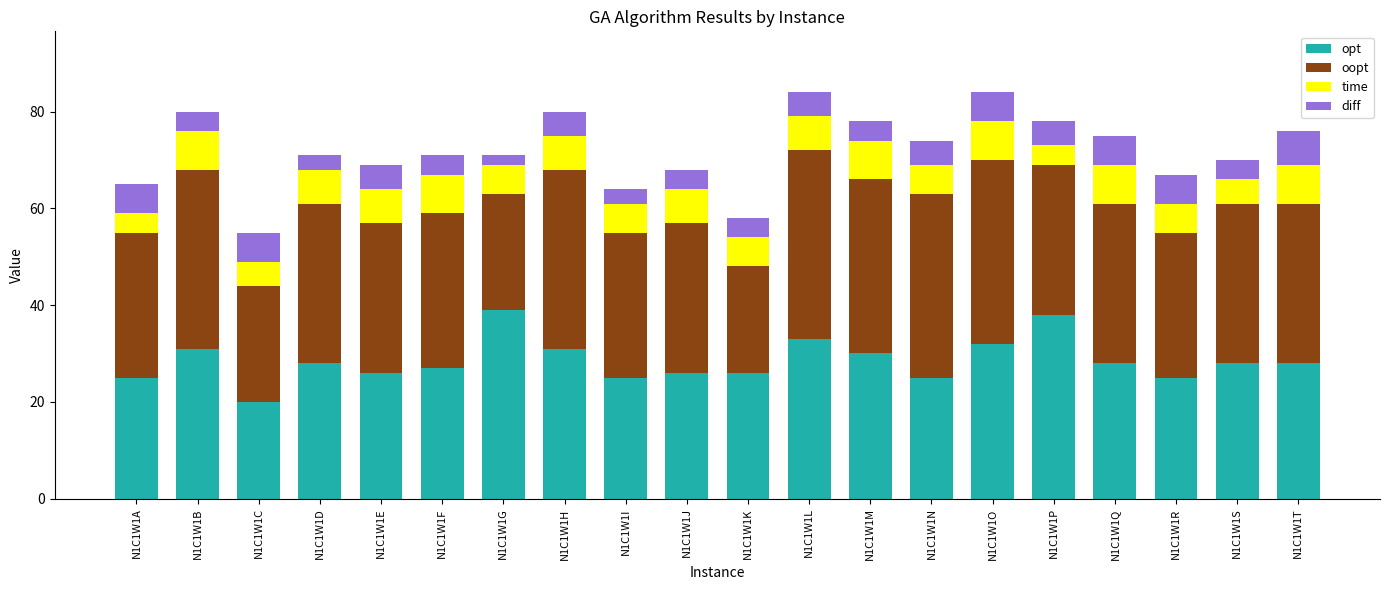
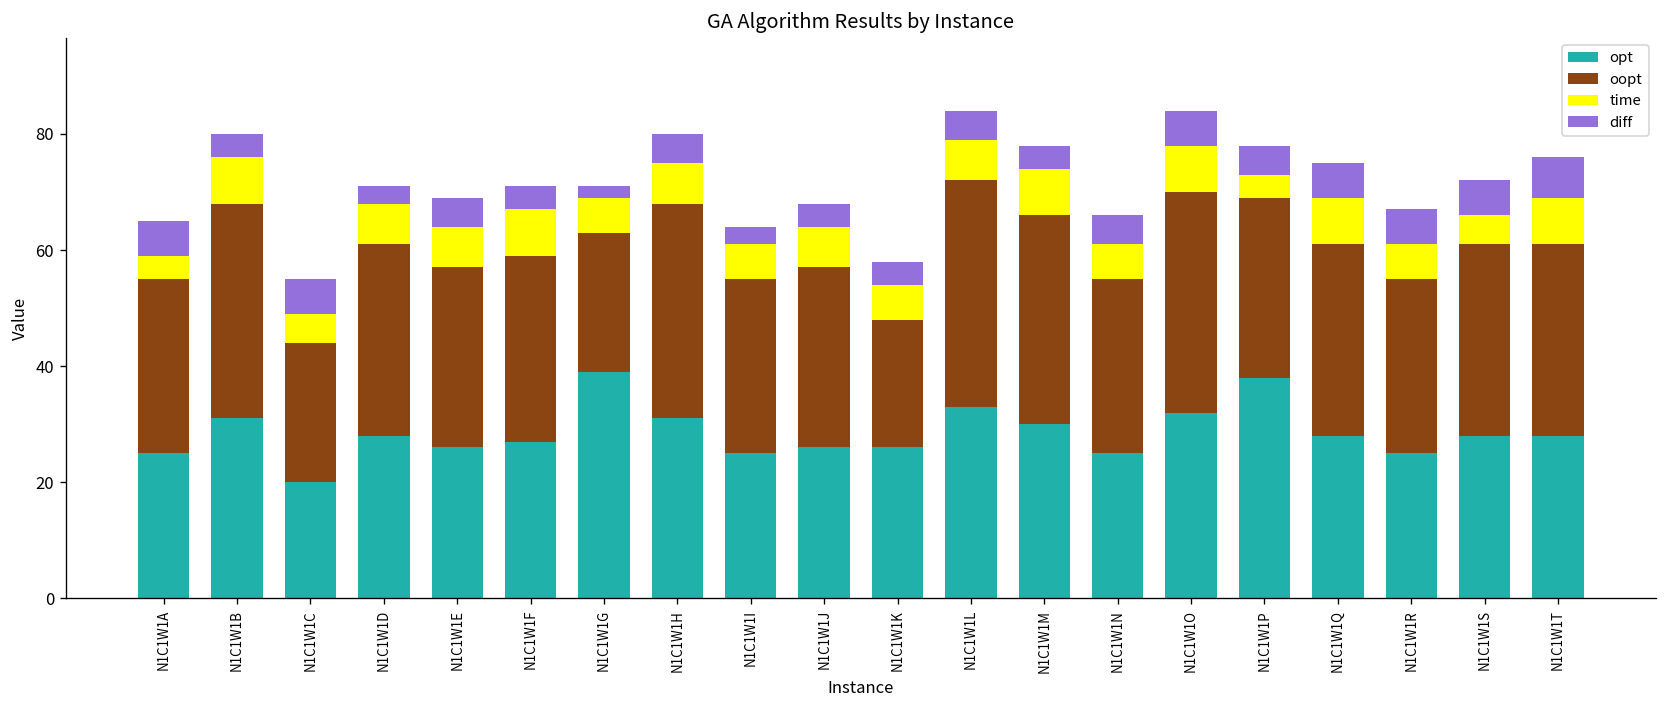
  {
    "opt": {
      "N1C1W1A": 25,
      "N1C1W1B": 31,
      "N1C1W1C": 20,
      "N1C1W1D": 28,
      "N1C1W1E": 26,
      "N1C1W1F": 27,
      "N1C1W1G": 39,
      "N1C1W1H": 31,
      "N1C1W1I": 25,
      "N1C1W1J": 26,
      "N1C1W1K": 26,
      "N1C1W1L": 33,
      "N1C1W1M": 30,
      "N1C1W1N": 25,
      "N1C1W1O": 32,
      "N1C1W1P": 38,
      "N1C1W1Q": 28,
      "N1C1W1R": 25,
      "N1C1W1S": 28,
      "N1C1W1T": 28
    },
    "oopt": {
      "N1C1W1A": 30,
      "N1C1W1B": 37,
      "N1C1W1C": 24,
      "N1C1W1D": 33,
      "N1C1W1E": 31,
      "N1C1W1F": 32,
      "N1C1W1G": 24,
      "N1C1W1H": 37,
      "N1C1W1I": 30,
      "N1C1W1J": 31,
      "N1C1W1K": 22,
      "N1C1W1L": 39,
      "N1C1W1M": 36,
-     "N1C1W1N": 38,
+     "N1C1W1N": 30,
      "N1C1W1O": 38,
      "N1C1W1P": 31,
      "N1C1W1Q": 33,
      "N1C1W1R": 30,
      "N1C1W1S": 33,
      "N1C1W1T": 33
    },
    "time": {
      "N1C1W1A": 4,
      "N1C1W1B": 8,
      "N1C1W1C": 5,
      "N1C1W1D": 7,
      "N1C1W1E": 7,
      "N1C1W1F": 8,
      "N1C1W1G": 6,
      "N1C1W1H": 7,
      "N1C1W1I": 6,
      "N1C1W1J": 7,
      "N1C1W1K": 6,
      "N1C1W1L": 7,
      "N1C1W1M": 8,
      "N1C1W1N": 6,
      "N1C1W1O": 8,
      "N1C1W1P": 4,
      "N1C1W1Q": 8,
      "N1C1W1R": 6,
      "N1C1W1S": 5,
      "N1C1W1T": 8
    },
    "diff": {
      "N1C1W1A": 6,
      "N1C1W1B": 4,
      "N1C1W1C": 6,
      "N1C1W1D": 3,
      "N1C1W1E": 5,
      "N1C1W1F": 4,
      "N1C1W1G": 2,
      "N1C1W1H": 5,
      "N1C1W1I": 3,
      "N1C1W1J": 4,
      "N1C1W1K": 4,
      "N1C1W1L": 5,
      "N1C1W1M": 4,
      "N1C1W1N": 5,
      "N1C1W1O": 6,
      "N1C1W1P": 5,
      "N1C1W1Q": 6,
      "N1C1W1R": 6,
-     "N1C1W1S": 4,
+     "N1C1W1S": 6,
      "N1C1W1T": 7
    }
  }
